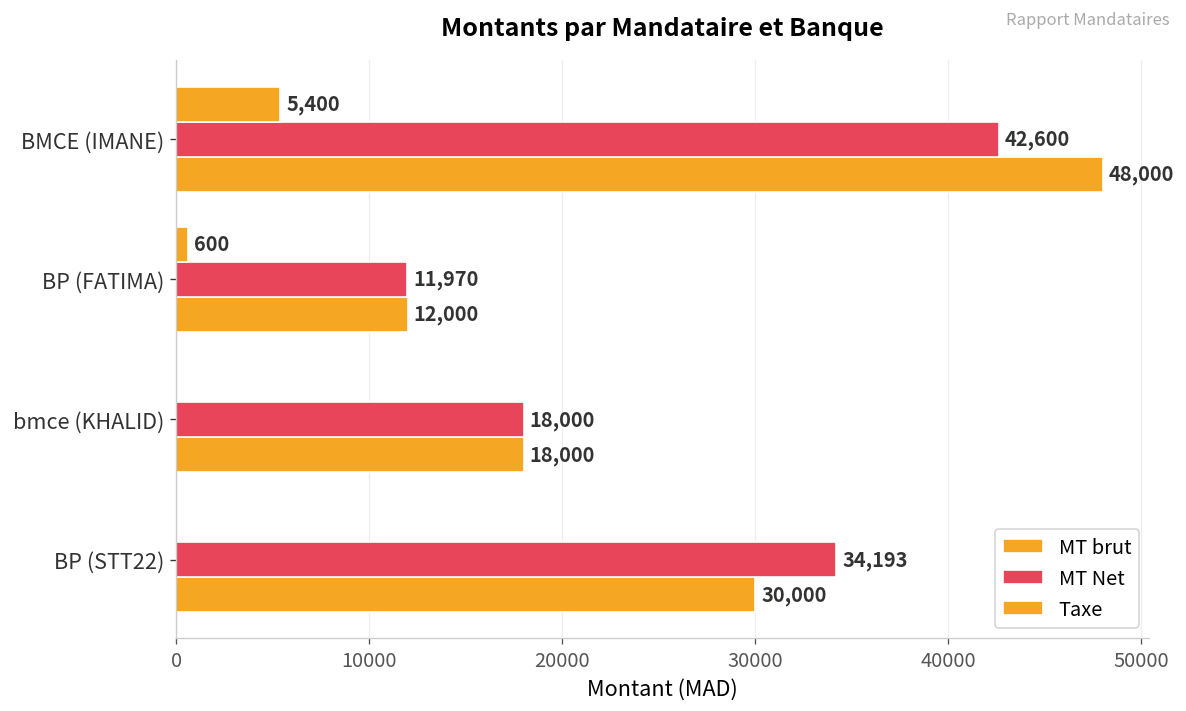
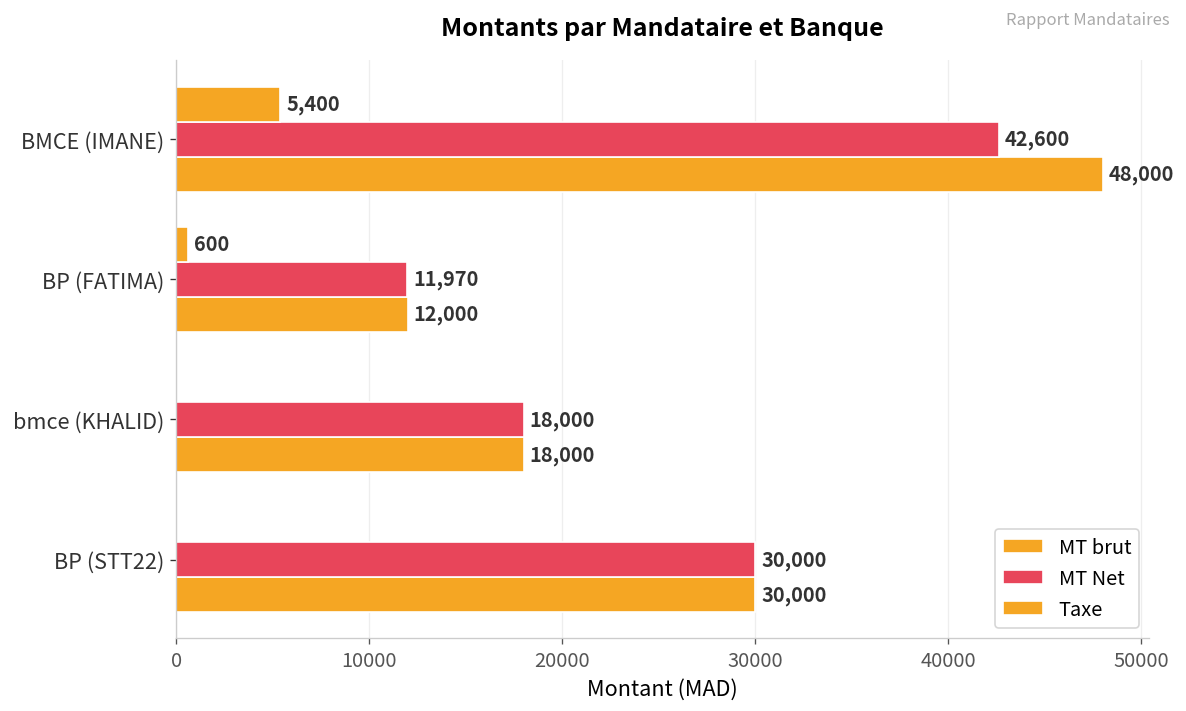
  {
    "MT Net": {
      "BMCE (IMANE)": "42,600",
      "BP (FATIMA)": "11,970",
      "bmce (KHALID)": "18,000",
-     "BP (STT22)": "34,193"
+     "BP (STT22)": "30,000"
    }
  }
